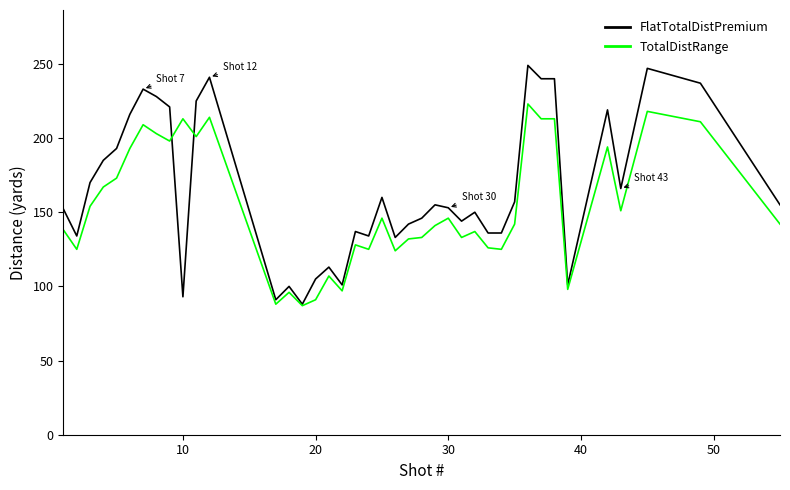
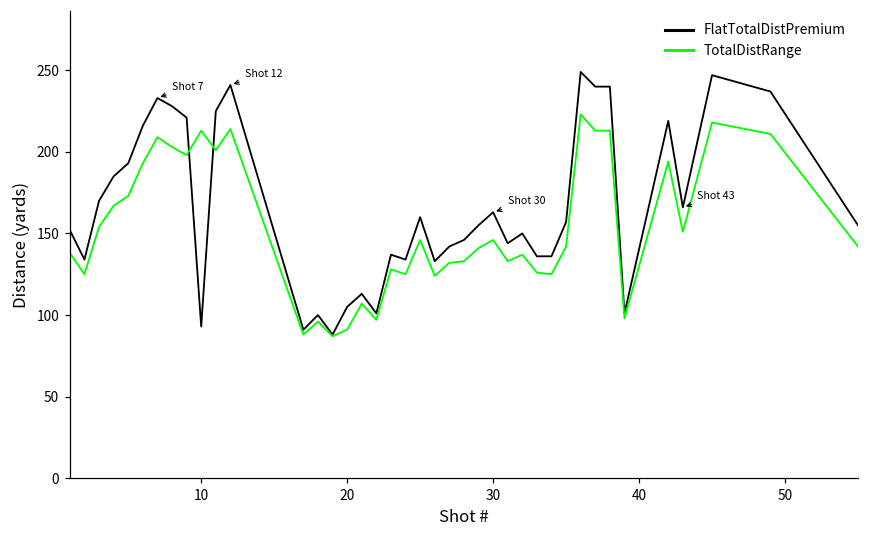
  {
    "FlatTotalDistPremium": {
      "10": 93,
      "20": 105,
-     "30": 153
+     "30": 163
    },
    "TotalDistRange": {
      "10": 213,
      "20": 91,
      "30": 146
    }
  }
